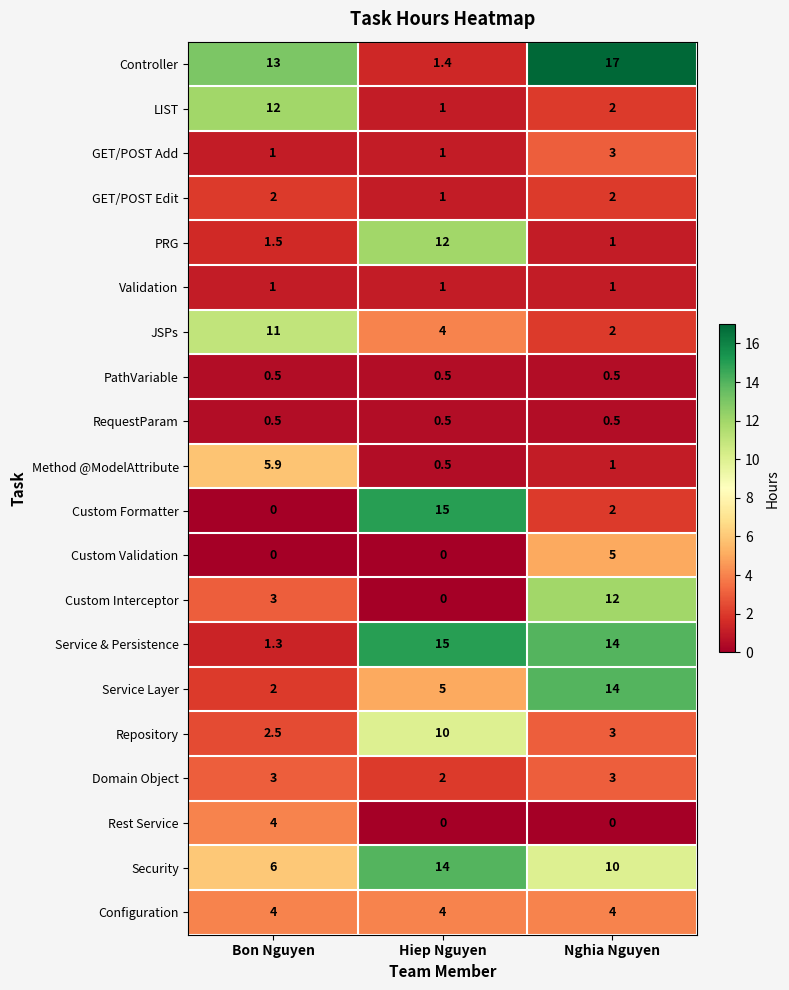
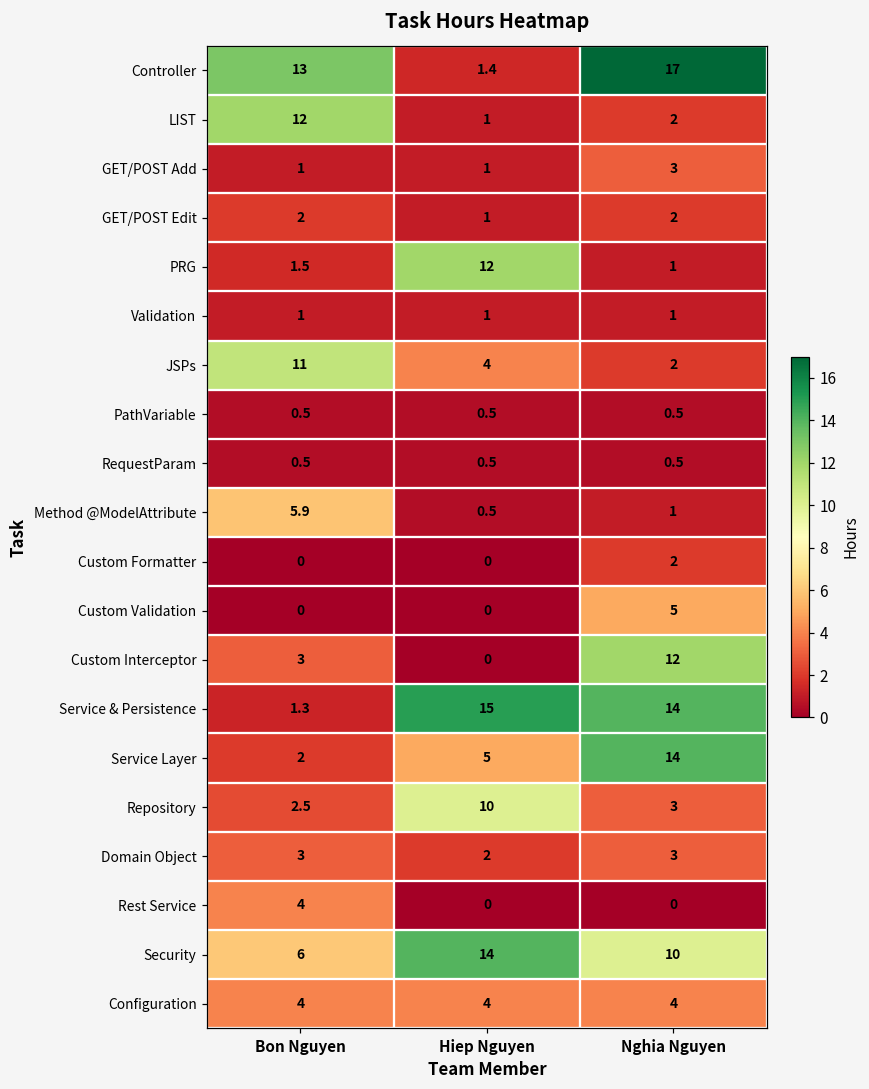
  {
    "Controller": {
      "Bon Nguyen": 13,
      "Hiep Nguyen": 1.4,
      "Nghia Nguyen": 17
    },
    "LIST": {
      "Bon Nguyen": 12,
      "Hiep Nguyen": 1,
      "Nghia Nguyen": 2
    },
    "GET/POST Add": {
      "Bon Nguyen": 1,
      "Hiep Nguyen": 1,
      "Nghia Nguyen": 3
    },
    "GET/POST Edit": {
      "Bon Nguyen": 2,
      "Hiep Nguyen": 1,
      "Nghia Nguyen": 2
    },
    "PRG": {
      "Bon Nguyen": 1.5,
      "Hiep Nguyen": 12,
      "Nghia Nguyen": 1
    },
    "Validation": {
      "Bon Nguyen": 1,
      "Hiep Nguyen": 1,
      "Nghia Nguyen": 1
    },
    "JSPs": {
      "Bon Nguyen": 11,
      "Hiep Nguyen": 4,
      "Nghia Nguyen": 2
    },
    "PathVariable": {
      "Bon Nguyen": 0.5,
      "Hiep Nguyen": 0.5,
      "Nghia Nguyen": 0.5
    },
    "RequestParam": {
      "Bon Nguyen": 0.5,
      "Hiep Nguyen": 0.5,
      "Nghia Nguyen": 0.5
    },
    "Method @ModelAttribute": {
      "Bon Nguyen": 5.9,
      "Hiep Nguyen": 0.5,
      "Nghia Nguyen": 1
    },
    "Custom Formatter": {
      "Bon Nguyen": 0,
-     "Hiep Nguyen": 15,
+     "Hiep Nguyen": 0,
      "Nghia Nguyen": 2
    },
    "Custom Validation": {
      "Bon Nguyen": 0,
      "Hiep Nguyen": 0,
      "Nghia Nguyen": 5
    },
    "Custom Interceptor": {
      "Bon Nguyen": 3,
      "Hiep Nguyen": 0,
      "Nghia Nguyen": 12
    },
    "Service & Persistence": {
      "Bon Nguyen": 1.3,
      "Hiep Nguyen": 15,
      "Nghia Nguyen": 14
    },
    "Service Layer": {
      "Bon Nguyen": 2,
      "Hiep Nguyen": 5,
      "Nghia Nguyen": 14
    },
    "Repository": {
      "Bon Nguyen": 2.5,
      "Hiep Nguyen": 10,
      "Nghia Nguyen": 3
    },
    "Domain Object": {
      "Bon Nguyen": 3,
      "Hiep Nguyen": 2,
      "Nghia Nguyen": 3
    },
    "Rest Service": {
      "Bon Nguyen": 4,
      "Hiep Nguyen": 0,
      "Nghia Nguyen": 0
    },
    "Security": {
      "Bon Nguyen": 6,
      "Hiep Nguyen": 14,
      "Nghia Nguyen": 10
    },
    "Configuration": {
      "Bon Nguyen": 4,
      "Hiep Nguyen": 4,
      "Nghia Nguyen": 4
    }
  }
